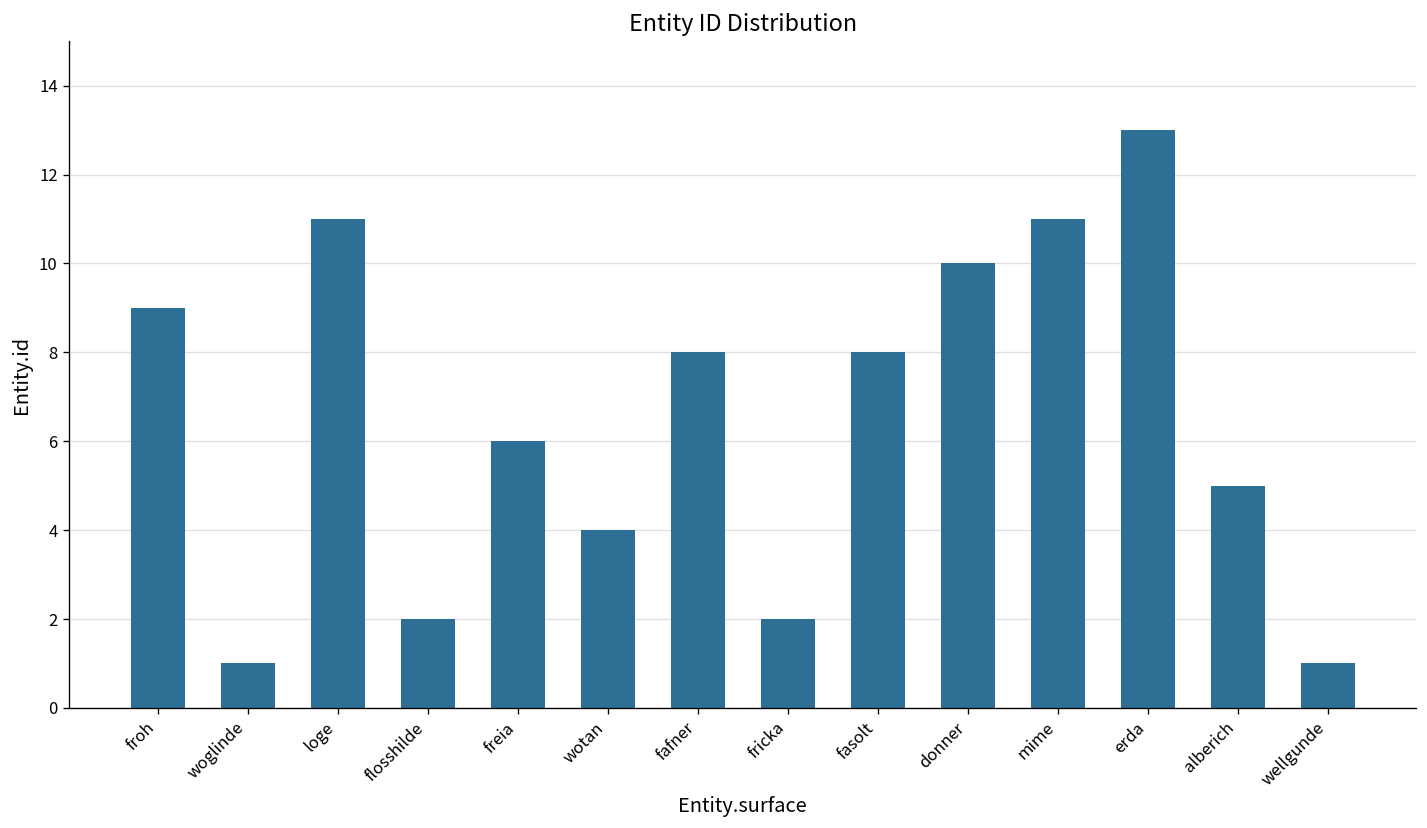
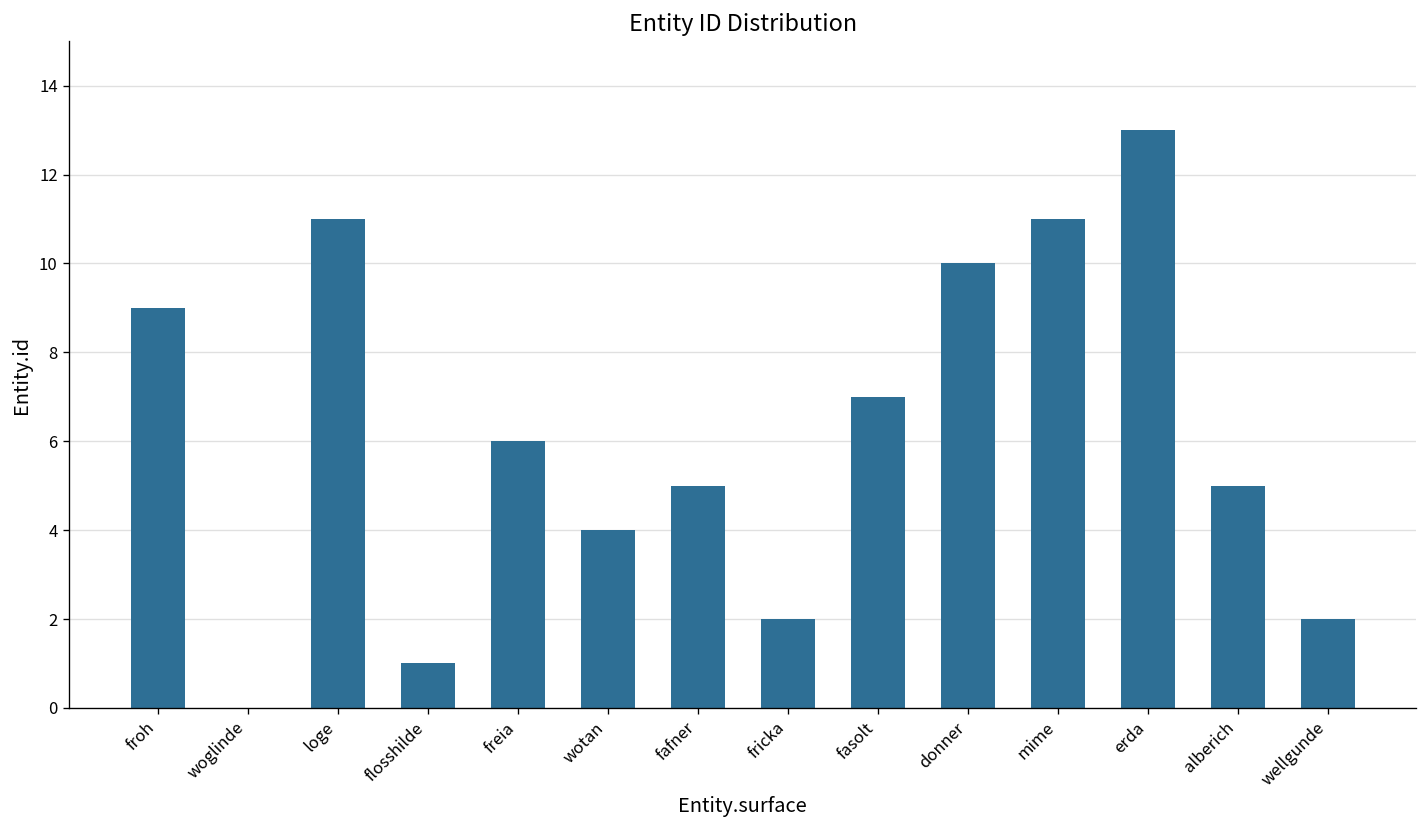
  {
    "froh": 9,
-   "woglinde": 1,
+   "woglinde": 0,
    "loge": 11,
-   "flosshilde": 2,
+   "flosshilde": 1,
    "freia": 6,
    "wotan": 4,
-   "fafner": 8,
+   "fafner": 5,
    "fricka": 2,
-   "fasolt": 8,
+   "fasolt": 7,
    "donner": 10,
    "mime": 11,
    "erda": 13,
    "alberich": 5,
-   "wellgunde": 1
+   "wellgunde": 2
  }
